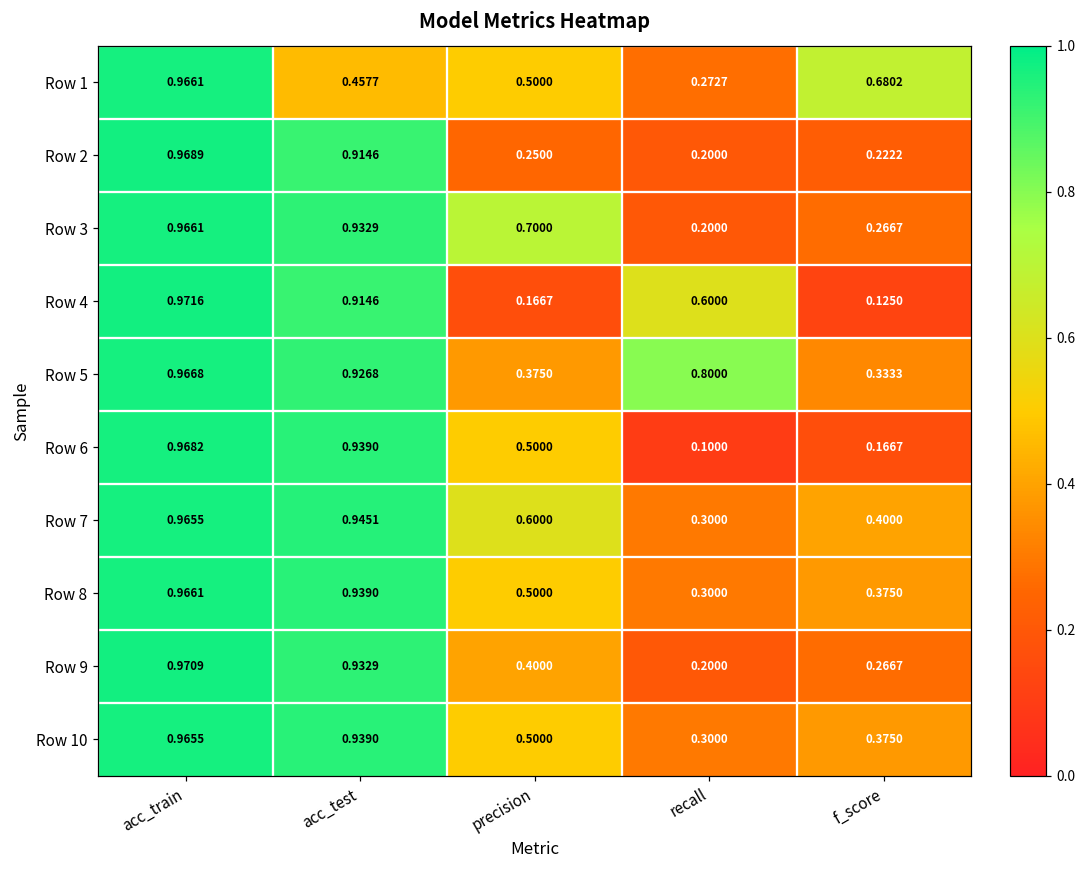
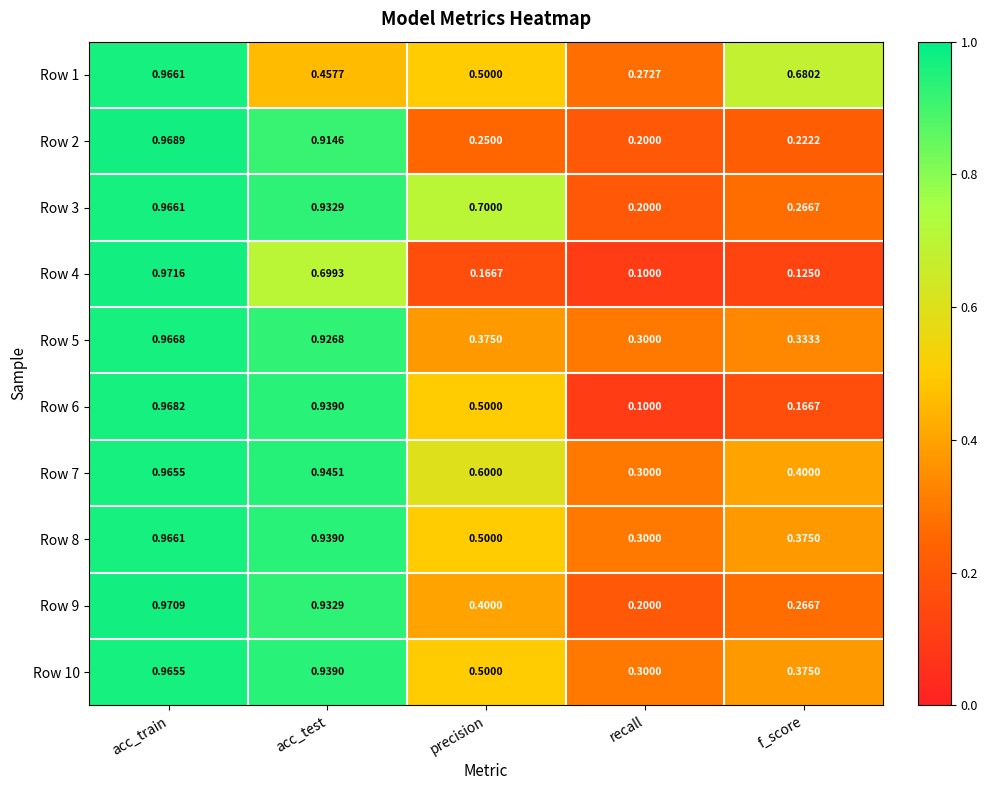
  {
    "Row 1": {
      "acc_train": 0.9661,
      "acc_test": 0.4577,
      "precision": 0.5000,
      "recall": 0.2727,
      "f_score": 0.6802
    },
    "Row 2": {
      "acc_train": 0.9689,
      "acc_test": 0.9146,
      "precision": 0.2500,
      "recall": 0.2000,
      "f_score": 0.2222
    },
    "Row 3": {
      "acc_train": 0.9661,
      "acc_test": 0.9329,
      "precision": 0.7000,
      "recall": 0.2000,
      "f_score": 0.2667
    },
    "Row 4": {
      "acc_train": 0.9716,
-     "acc_test": 0.9146,
+     "acc_test": 0.6993,
      "precision": 0.1667,
-     "recall": 0.6000,
+     "recall": 0.1000,
      "f_score": 0.1250
    },
    "Row 5": {
      "acc_train": 0.9668,
      "acc_test": 0.9268,
      "precision": 0.3750,
-     "recall": 0.8000,
+     "recall": 0.3000,
      "f_score": 0.3333
    },
    "Row 6": {
      "acc_train": 0.9682,
      "acc_test": 0.9390,
      "precision": 0.5000,
      "recall": 0.1000,
      "f_score": 0.1667
    },
    "Row 7": {
      "acc_train": 0.9655,
      "acc_test": 0.9451,
      "precision": 0.6000,
      "recall": 0.3000,
      "f_score": 0.4000
    },
    "Row 8": {
      "acc_train": 0.9661,
      "acc_test": 0.9390,
      "precision": 0.5000,
      "recall": 0.3000,
      "f_score": 0.3750
    },
    "Row 9": {
      "acc_train": 0.9709,
      "acc_test": 0.9329,
      "precision": 0.4000,
      "recall": 0.2000,
      "f_score": 0.2667
    },
    "Row 10": {
      "acc_train": 0.9655,
      "acc_test": 0.9390,
      "precision": 0.5000,
      "recall": 0.3000,
      "f_score": 0.3750
    }
  }
